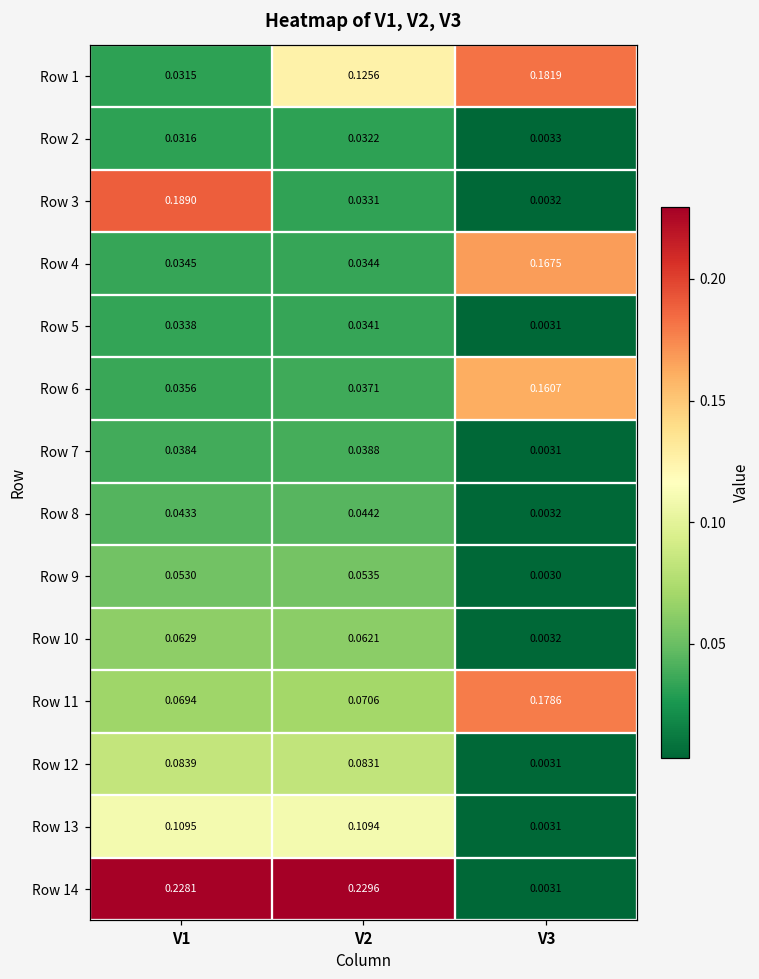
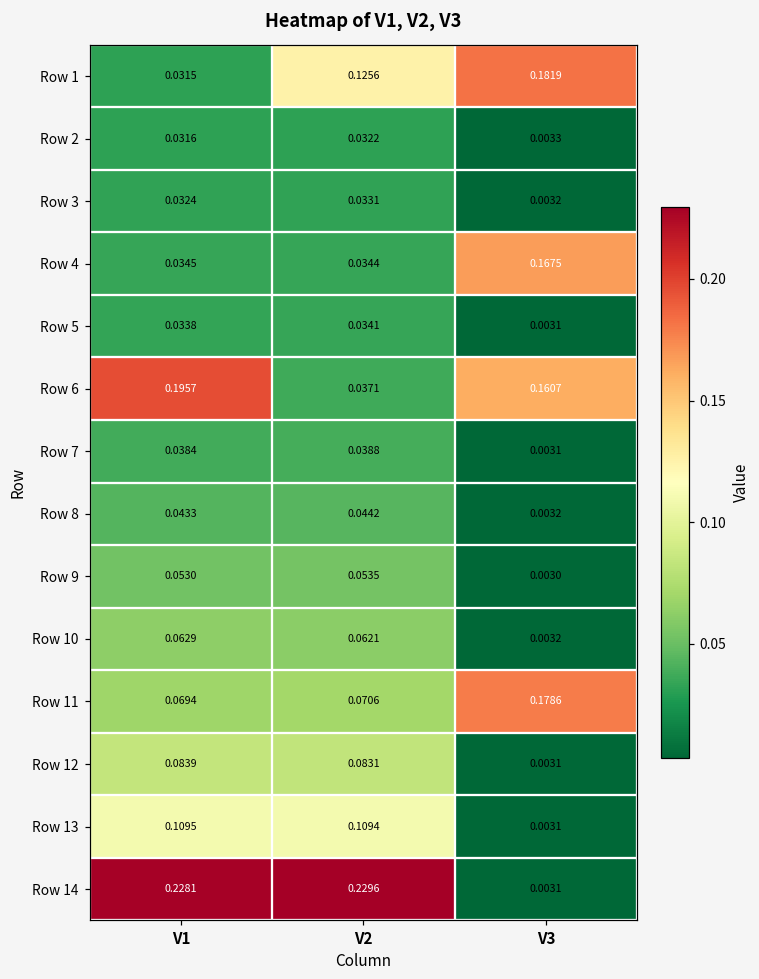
  {
    "Row 1": {
      "V1": 0.0315,
      "V2": 0.1256,
      "V3": 0.1819
    },
    "Row 2": {
      "V1": 0.0316,
      "V2": 0.0322,
      "V3": 0.0033
    },
    "Row 3": {
-     "V1": 0.1890,
+     "V1": 0.0324,
      "V2": 0.0331,
      "V3": 0.0032
    },
    "Row 4": {
      "V1": 0.0345,
      "V2": 0.0344,
      "V3": 0.1675
    },
    "Row 5": {
      "V1": 0.0338,
      "V2": 0.0341,
      "V3": 0.0031
    },
    "Row 6": {
-     "V1": 0.0356,
+     "V1": 0.1957,
      "V2": 0.0371,
      "V3": 0.1607
    },
    "Row 7": {
      "V1": 0.0384,
      "V2": 0.0388,
      "V3": 0.0031
    },
    "Row 8": {
      "V1": 0.0433,
      "V2": 0.0442,
      "V3": 0.0032
    },
    "Row 9": {
      "V1": 0.0530,
      "V2": 0.0535,
      "V3": 0.0030
    },
    "Row 10": {
      "V1": 0.0629,
      "V2": 0.0621,
      "V3": 0.0032
    },
    "Row 11": {
      "V1": 0.0694,
      "V2": 0.0706,
      "V3": 0.1786
    },
    "Row 12": {
      "V1": 0.0839,
      "V2": 0.0831,
      "V3": 0.0031
    },
    "Row 13": {
      "V1": 0.1095,
      "V2": 0.1094,
      "V3": 0.0031
    },
    "Row 14": {
      "V1": 0.2281,
      "V2": 0.2296,
      "V3": 0.0031
    }
  }
